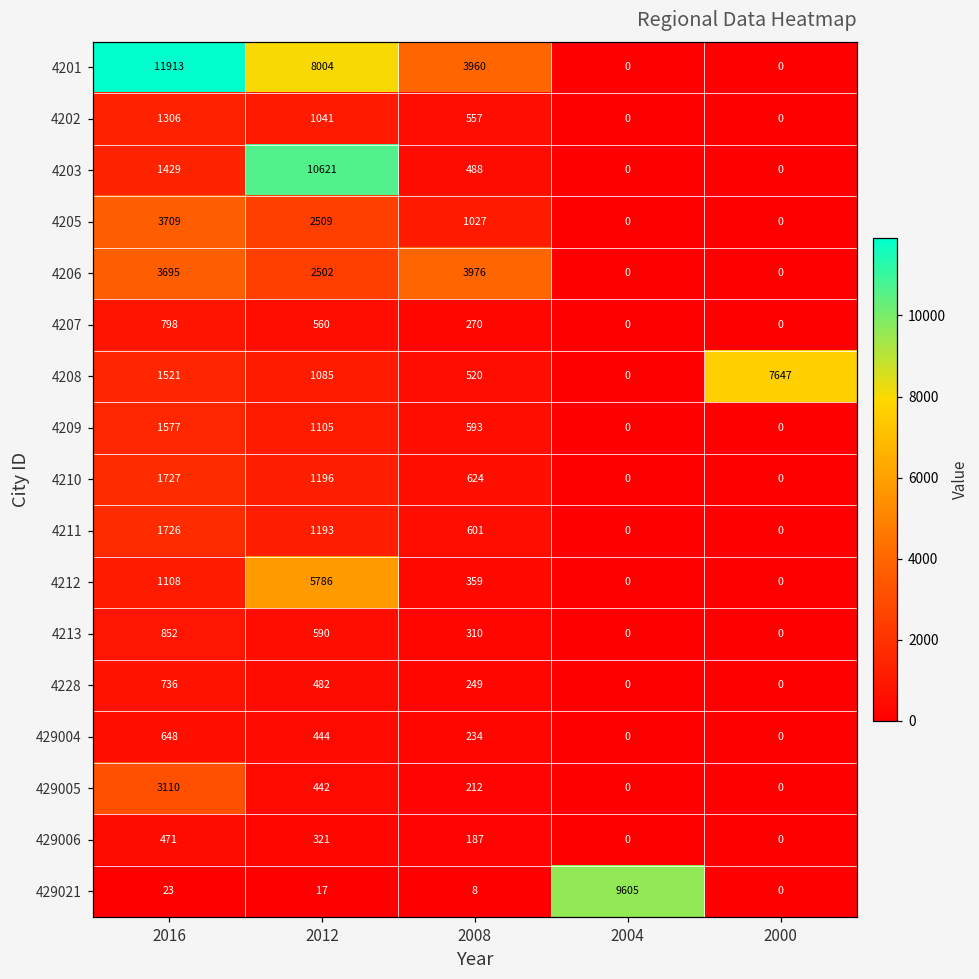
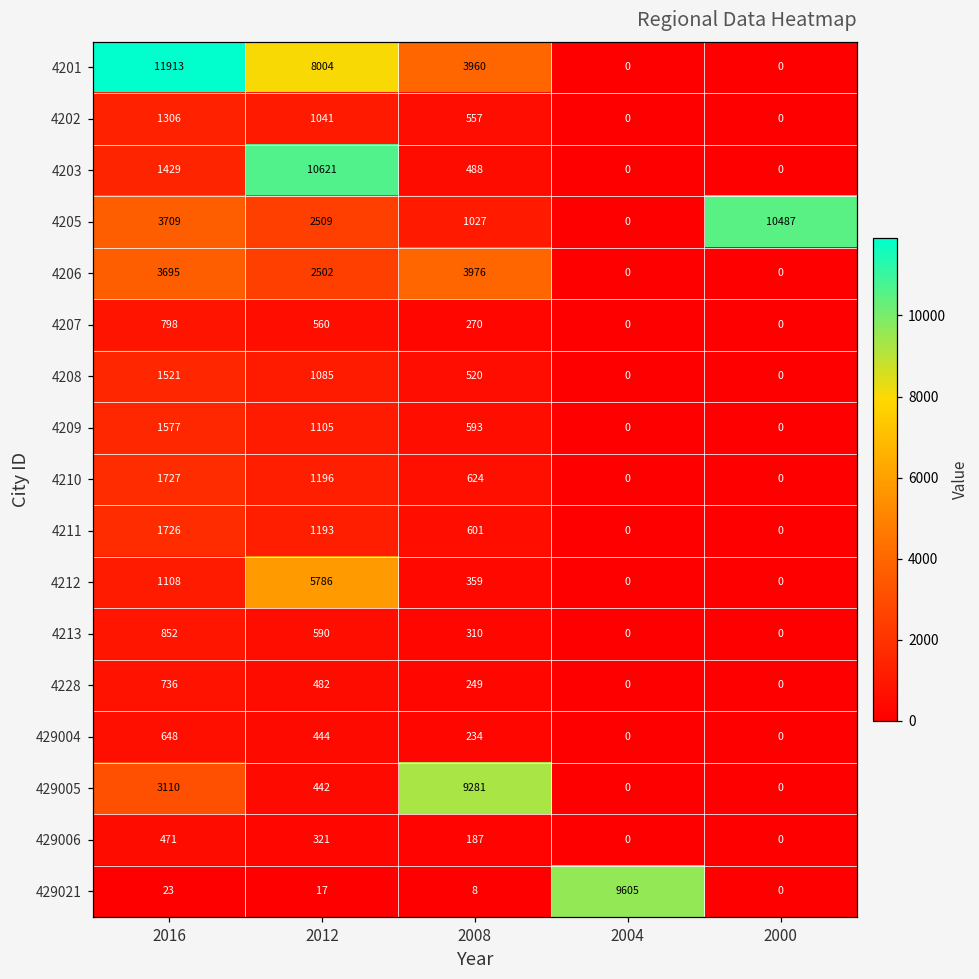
  {
    "4201": {
      "2016": 11913,
      "2012": 8004,
      "2008": 3960,
      "2004": 0,
      "2000": 0
    },
    "4202": {
      "2016": 1306,
      "2012": 1041,
      "2008": 557,
      "2004": 0,
      "2000": 0
    },
    "4203": {
      "2016": 1429,
      "2012": 10621,
      "2008": 488,
      "2004": 0,
      "2000": 0
    },
    "4205": {
      "2016": 3709,
      "2012": 2509,
      "2008": 1027,
      "2004": 0,
-     "2000": 0
+     "2000": 10487
    },
    "4206": {
      "2016": 3695,
      "2012": 2502,
      "2008": 3976,
      "2004": 0,
      "2000": 0
    },
    "4207": {
      "2016": 798,
      "2012": 560,
      "2008": 270,
      "2004": 0,
      "2000": 0
    },
    "4208": {
      "2016": 1521,
      "2012": 1085,
      "2008": 520,
      "2004": 0,
-     "2000": 7647
+     "2000": 0
    },
    "4209": {
      "2016": 1577,
      "2012": 1105,
      "2008": 593,
      "2004": 0,
      "2000": 0
    },
    "4210": {
      "2016": 1727,
      "2012": 1196,
      "2008": 624,
      "2004": 0,
      "2000": 0
    },
    "4211": {
      "2016": 1726,
      "2012": 1193,
      "2008": 601,
      "2004": 0,
      "2000": 0
    },
    "4212": {
      "2016": 1108,
      "2012": 5786,
      "2008": 359,
      "2004": 0,
      "2000": 0
    },
    "4213": {
      "2016": 852,
      "2012": 590,
      "2008": 310,
      "2004": 0,
      "2000": 0
    },
    "4228": {
      "2016": 736,
      "2012": 482,
      "2008": 249,
      "2004": 0,
      "2000": 0
    },
    "429004": {
      "2016": 648,
      "2012": 444,
      "2008": 234,
      "2004": 0,
      "2000": 0
    },
    "429005": {
      "2016": 3110,
      "2012": 442,
-     "2008": 212,
+     "2008": 9281,
      "2004": 0,
      "2000": 0
    },
    "429006": {
      "2016": 471,
      "2012": 321,
      "2008": 187,
      "2004": 0,
      "2000": 0
    },
    "429021": {
      "2016": 23,
      "2012": 17,
      "2008": 8,
      "2004": 9605,
      "2000": 0
    }
  }
